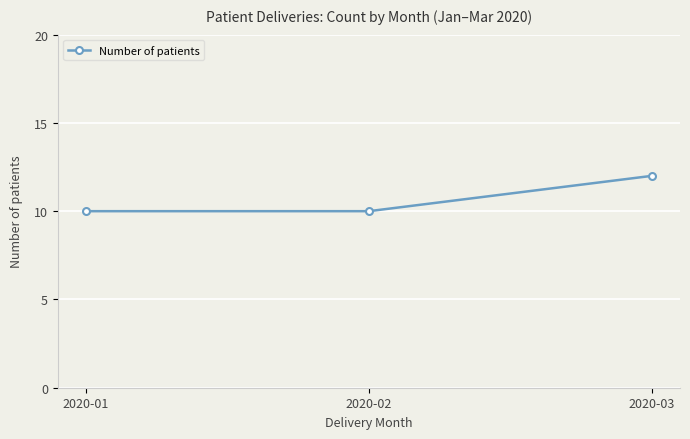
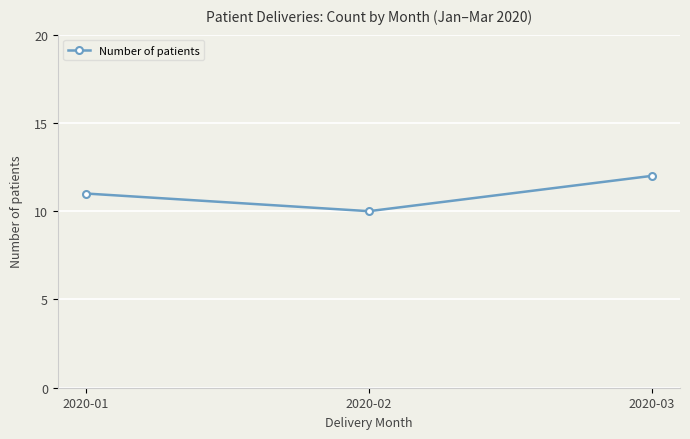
  {
-   "2020-01": 10,
+   "2020-01": 11,
    "2020-02": 10,
    "2020-03": 12
  }
